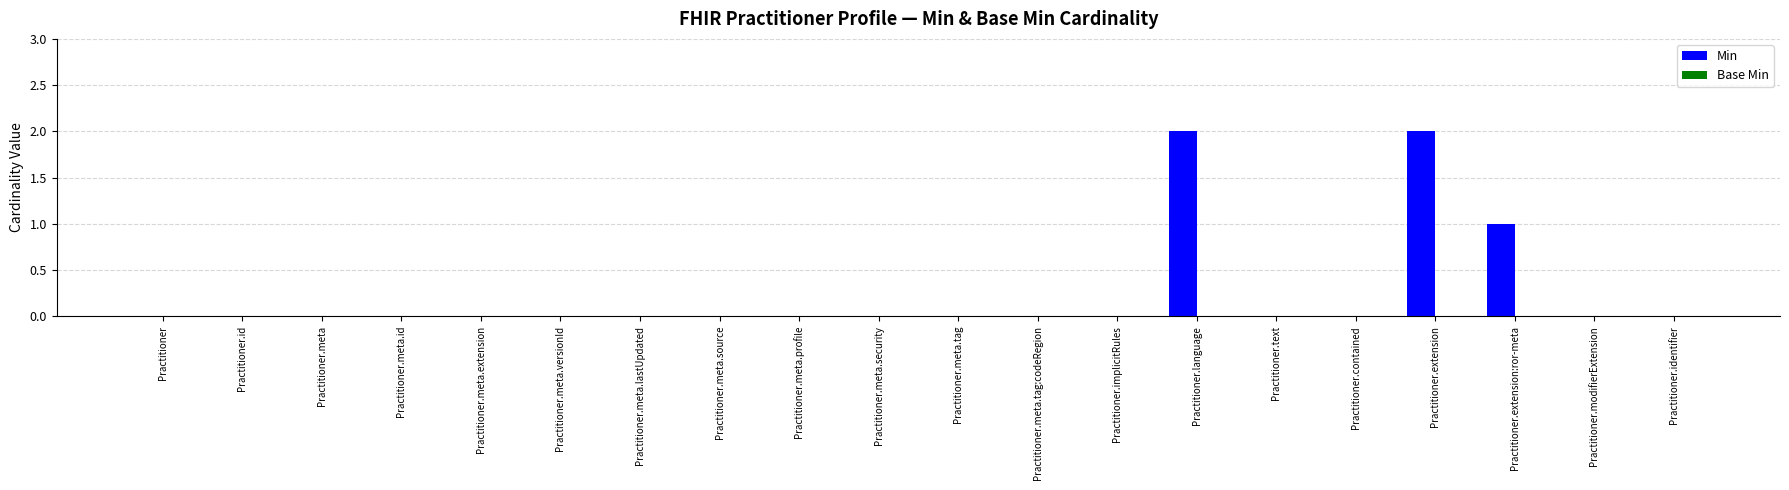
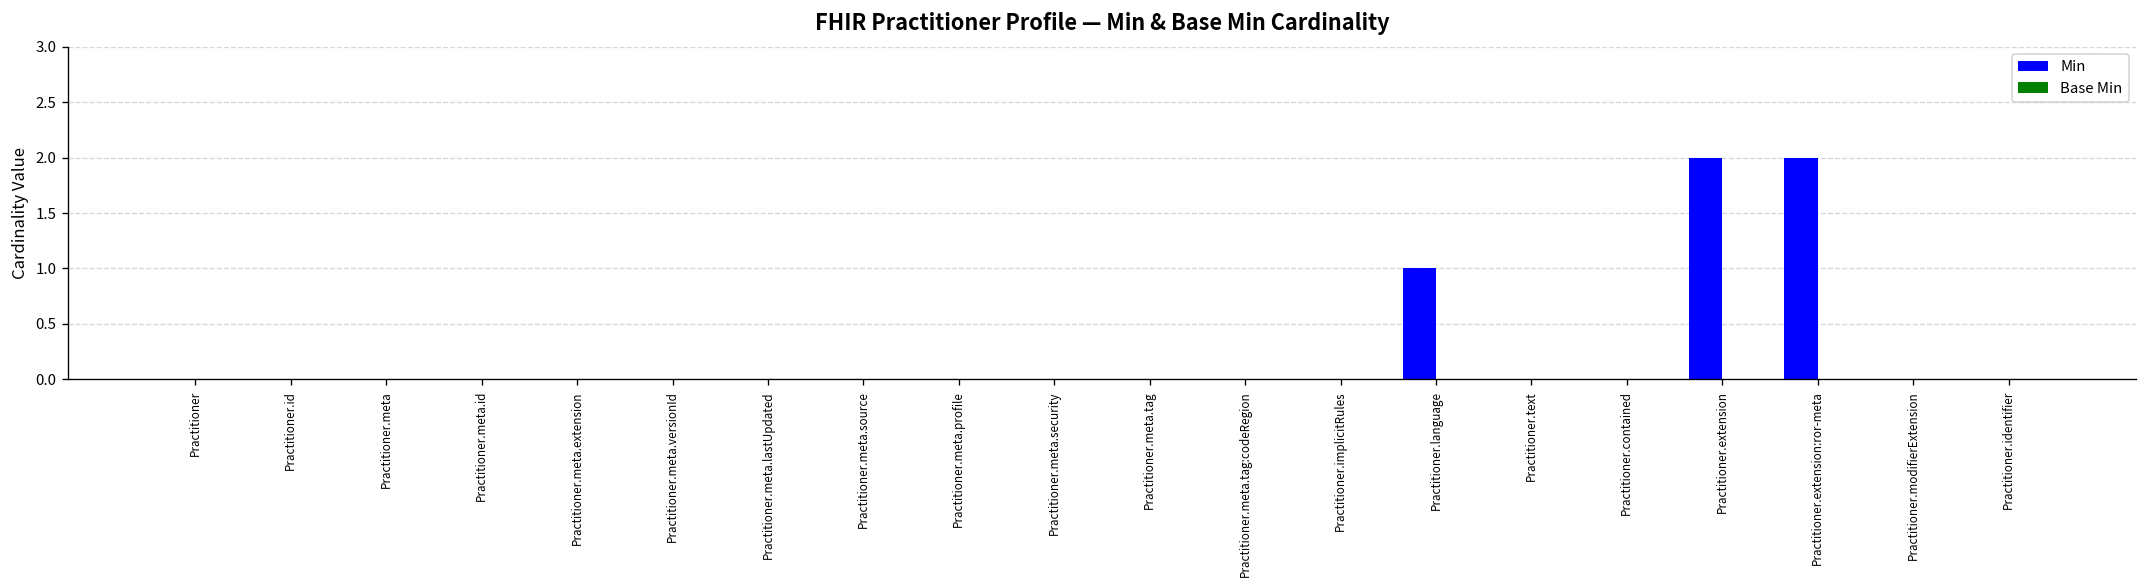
  {
    "Min": {
      "Practitioner": 0,
      "Practitioner.id": 0,
      "Practitioner.meta": 0,
      "Practitioner.meta.id": 0,
      "Practitioner.meta.extension": 0,
      "Practitioner.meta.versionId": 0,
      "Practitioner.meta.lastUpdated": 0,
      "Practitioner.meta.source": 0,
      "Practitioner.meta.profile": 0,
      "Practitioner.meta.security": 0,
      "Practitioner.meta.tag": 0,
      "Practitioner.meta.tag:codeRegion": 0,
      "Practitioner.implicitRules": 0,
-     "Practitioner.language": 2,
+     "Practitioner.language": 1,
      "Practitioner.text": 0,
      "Practitioner.contained": 0,
      "Practitioner.extension": 2,
-     "Practitioner.extension:ror-meta": 1,
+     "Practitioner.extension:ror-meta": 2,
      "Practitioner.modifierExtension": 0,
      "Practitioner.identifier": 0
    },
    "Base Min": {
      "Practitioner": 0,
      "Practitioner.id": 0,
      "Practitioner.meta": 0,
      "Practitioner.meta.id": 0,
      "Practitioner.meta.extension": 0,
      "Practitioner.meta.versionId": 0,
      "Practitioner.meta.lastUpdated": 0,
      "Practitioner.meta.source": 0,
      "Practitioner.meta.profile": 0,
      "Practitioner.meta.security": 0,
      "Practitioner.meta.tag": 0,
      "Practitioner.meta.tag:codeRegion": 0,
      "Practitioner.implicitRules": 0,
      "Practitioner.language": 0,
      "Practitioner.text": 0,
      "Practitioner.contained": 0,
      "Practitioner.extension": 0,
      "Practitioner.extension:ror-meta": 0,
      "Practitioner.modifierExtension": 0,
      "Practitioner.identifier": 0
    }
  }
